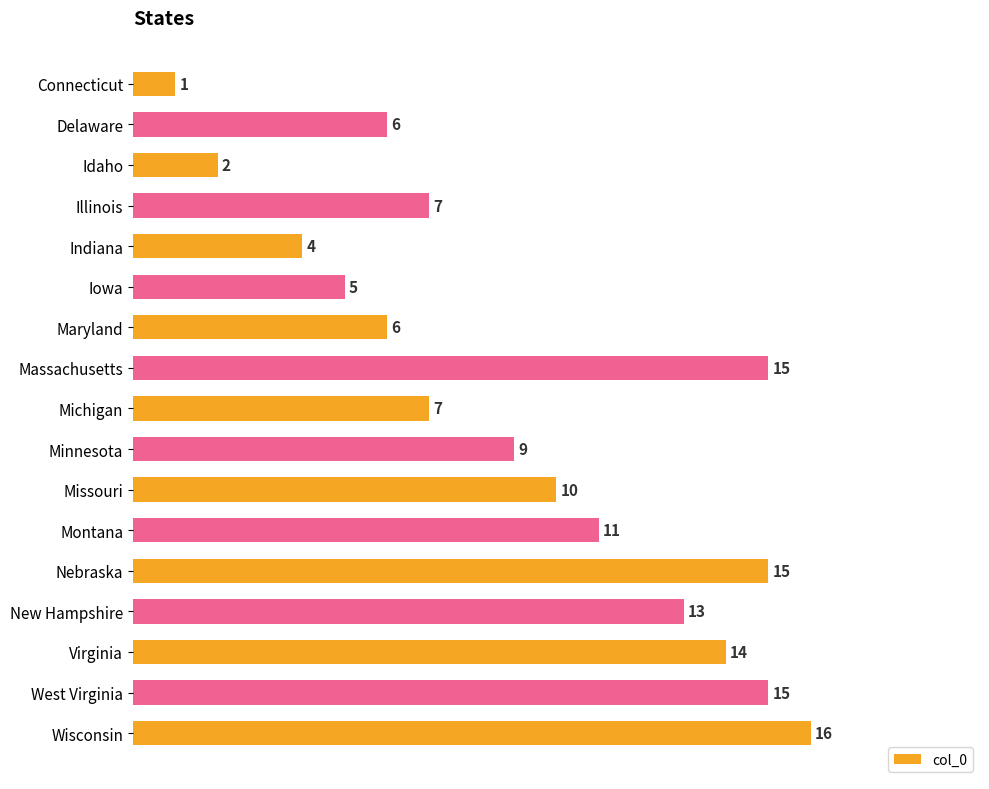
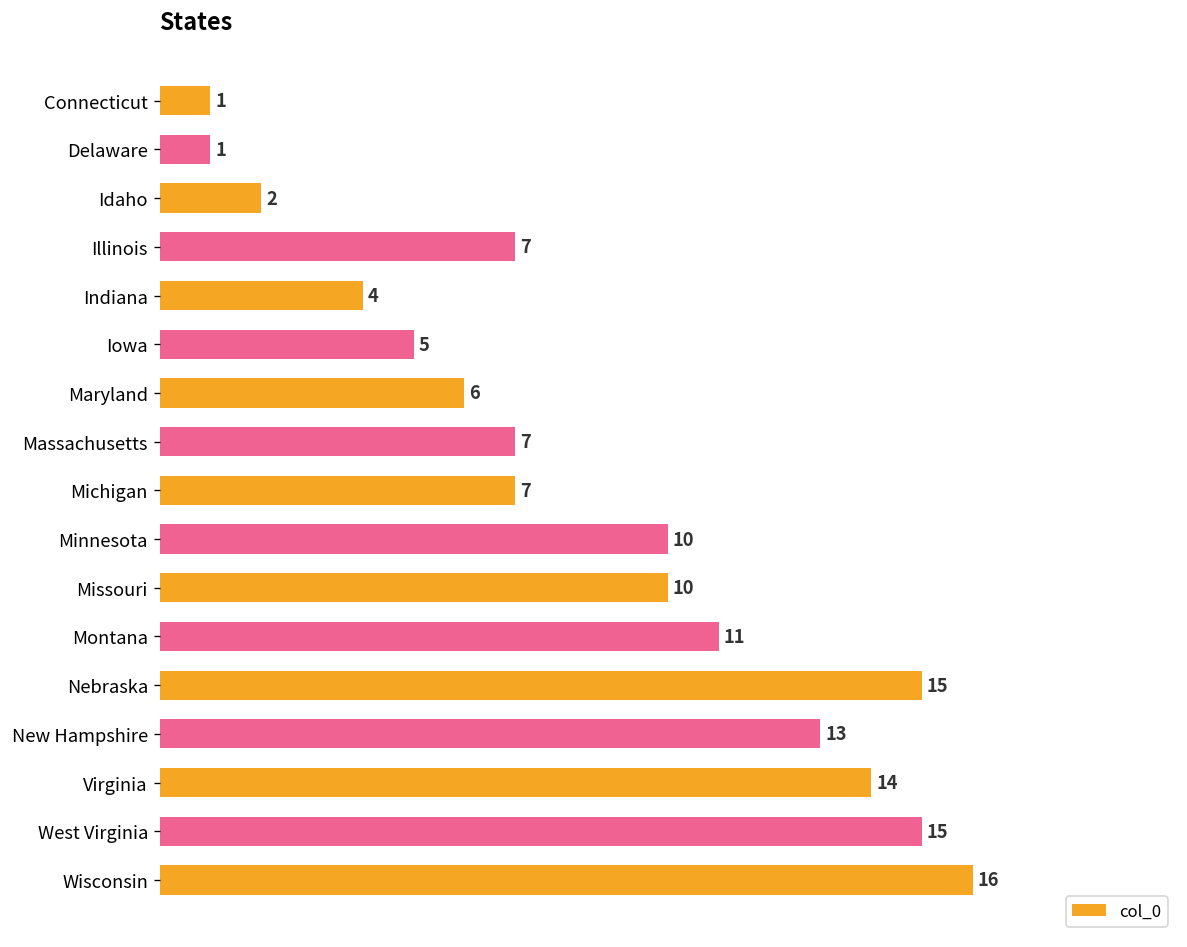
  {
    "Connecticut": 1,
-   "Delaware": 6,
+   "Delaware": 1,
    "Idaho": 2,
    "Illinois": 7,
    "Indiana": 4,
    "Iowa": 5,
    "Maryland": 6,
-   "Massachusetts": 15,
+   "Massachusetts": 7,
    "Michigan": 7,
-   "Minnesota": 9,
+   "Minnesota": 10,
    "Missouri": 10,
    "Montana": 11,
    "Nebraska": 15,
    "New Hampshire": 13,
    "Virginia": 14,
    "West Virginia": 15,
    "Wisconsin": 16
  }
